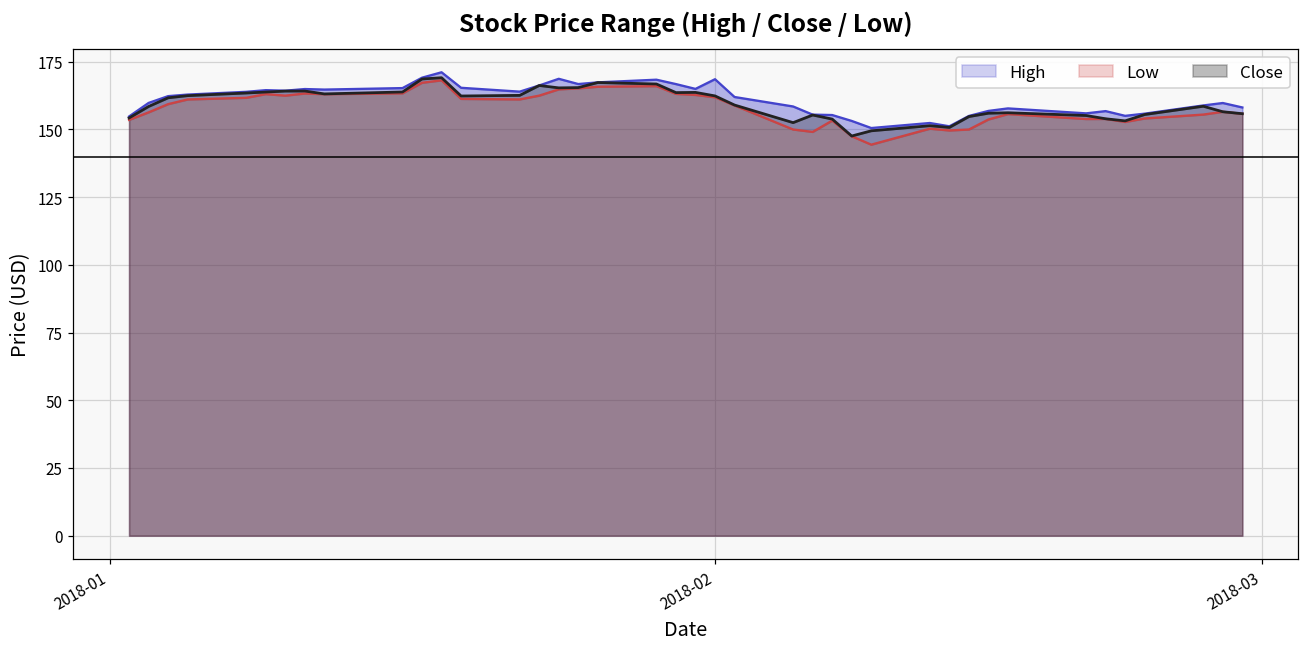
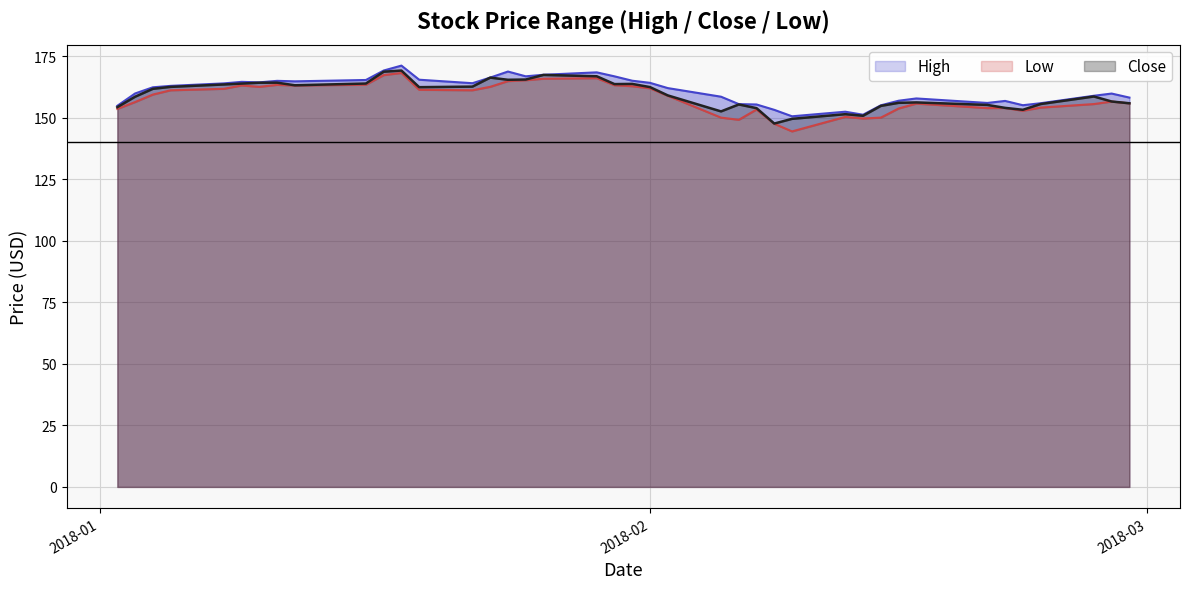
  {
    "High": {
-     "2018-02": 169
+     "2018-02": 164
    }
  }
